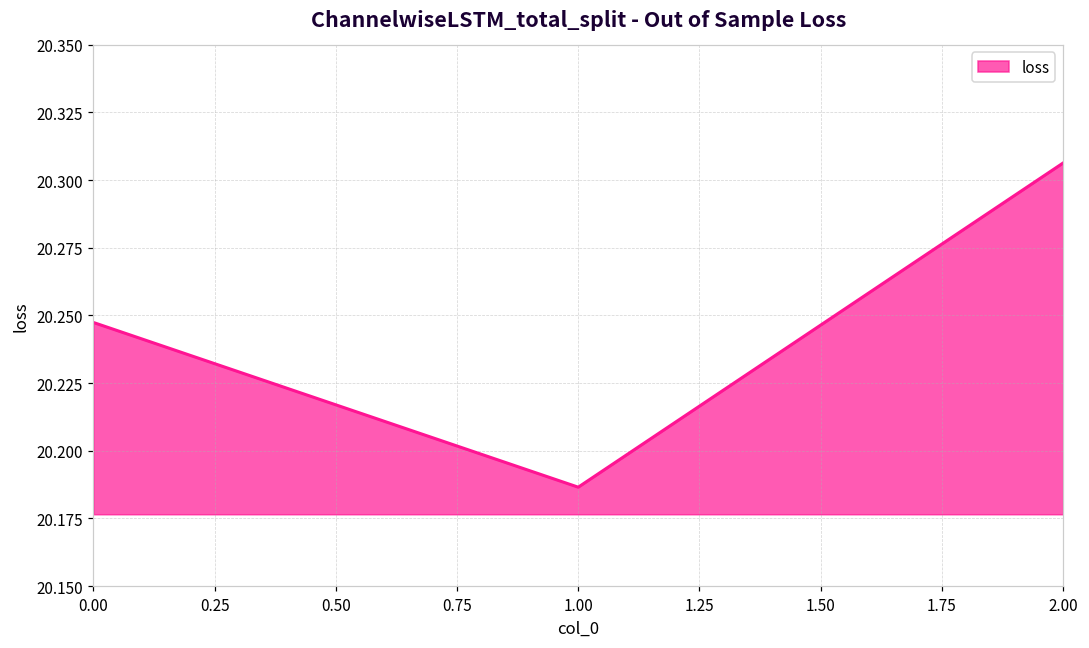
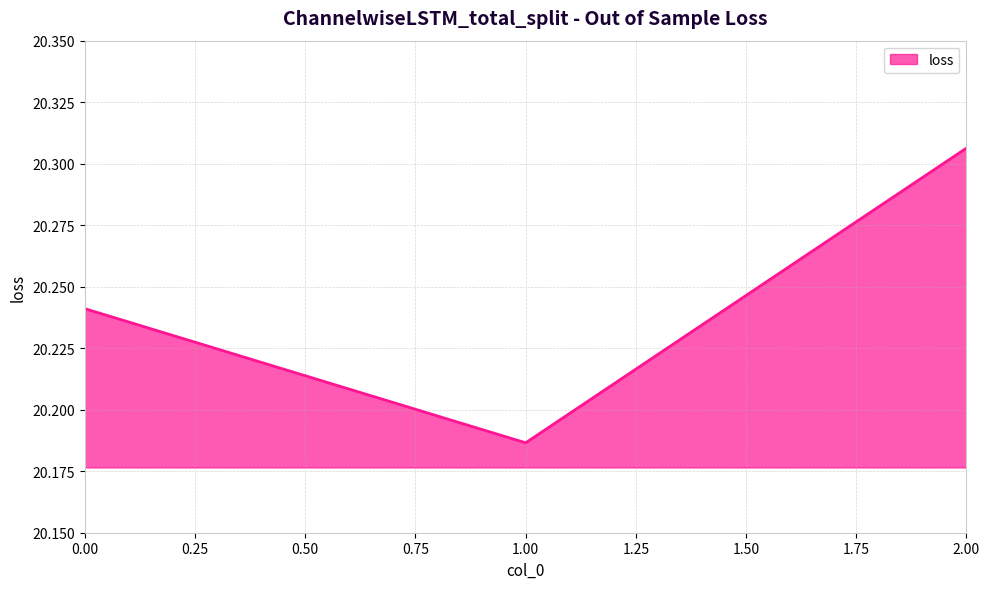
  {
-   "0.00": 20.247,
+   "0.00": 20.241,
    "1.00": 20.187,
    "2.00": 20.306
  }
